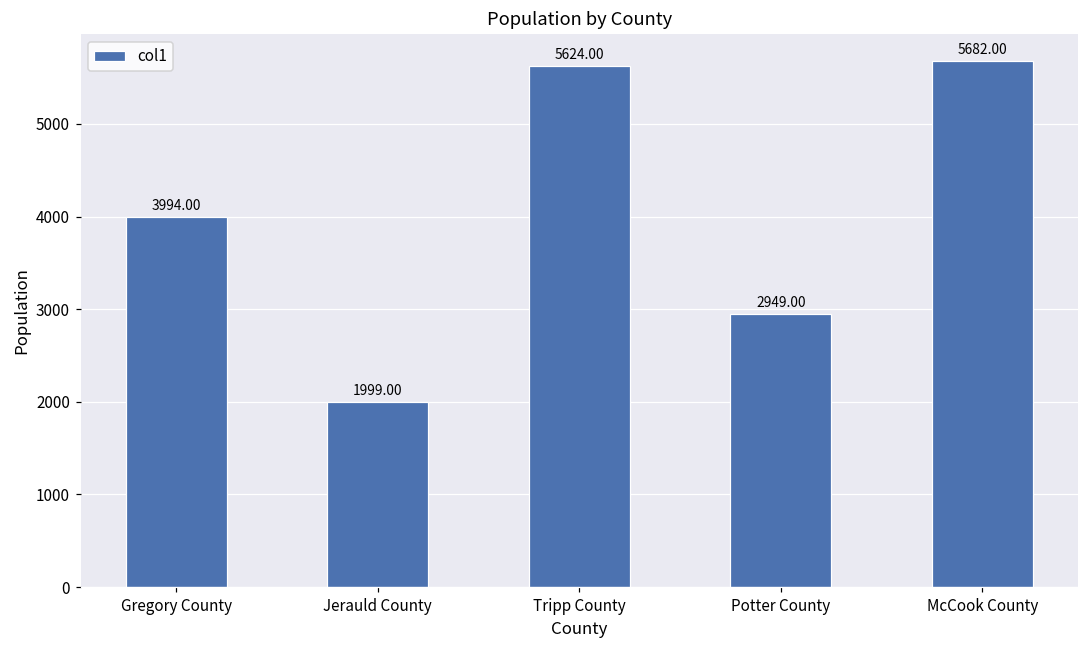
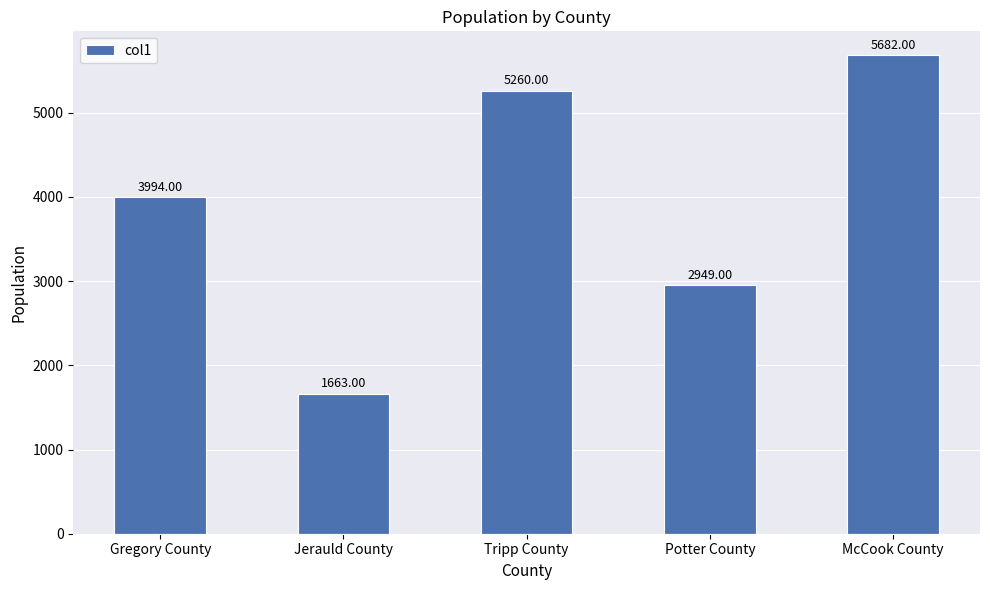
  {
    "Gregory County": 3994.00,
-   "Jerauld County": 1999.00,
-   "Tripp County": 5624.00,
+   "Jerauld County": 1663.00,
+   "Tripp County": 5260.00,
    "Potter County": 2949.00,
    "McCook County": 5682.00
  }
